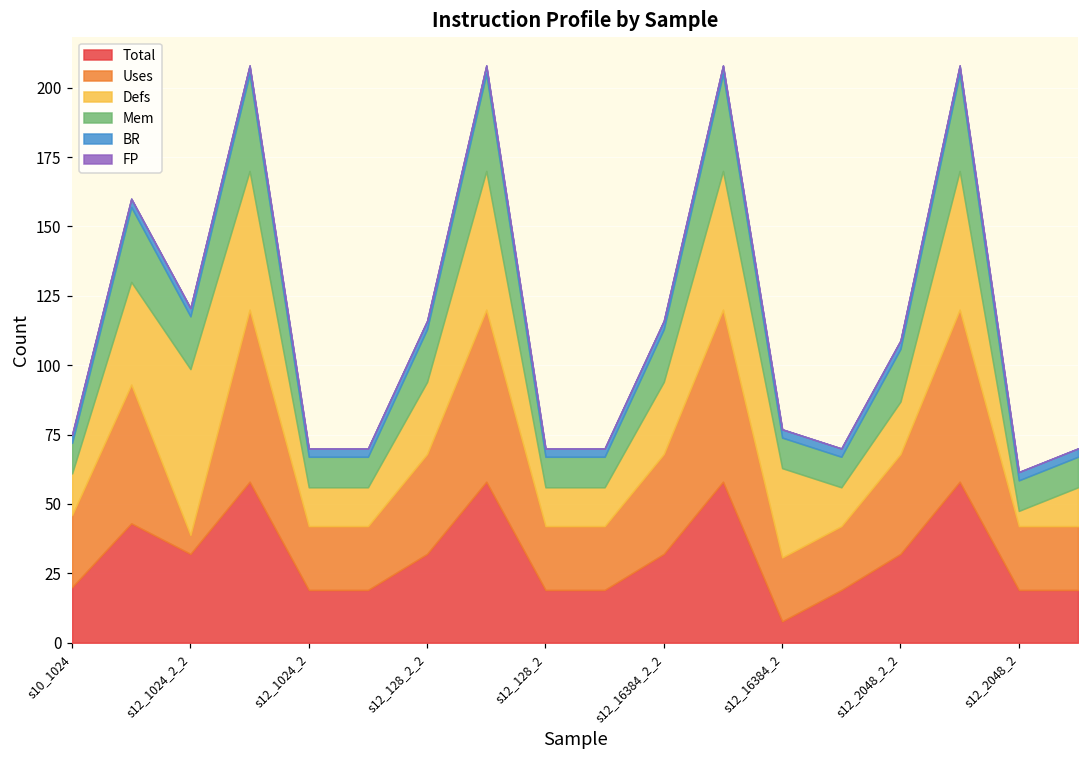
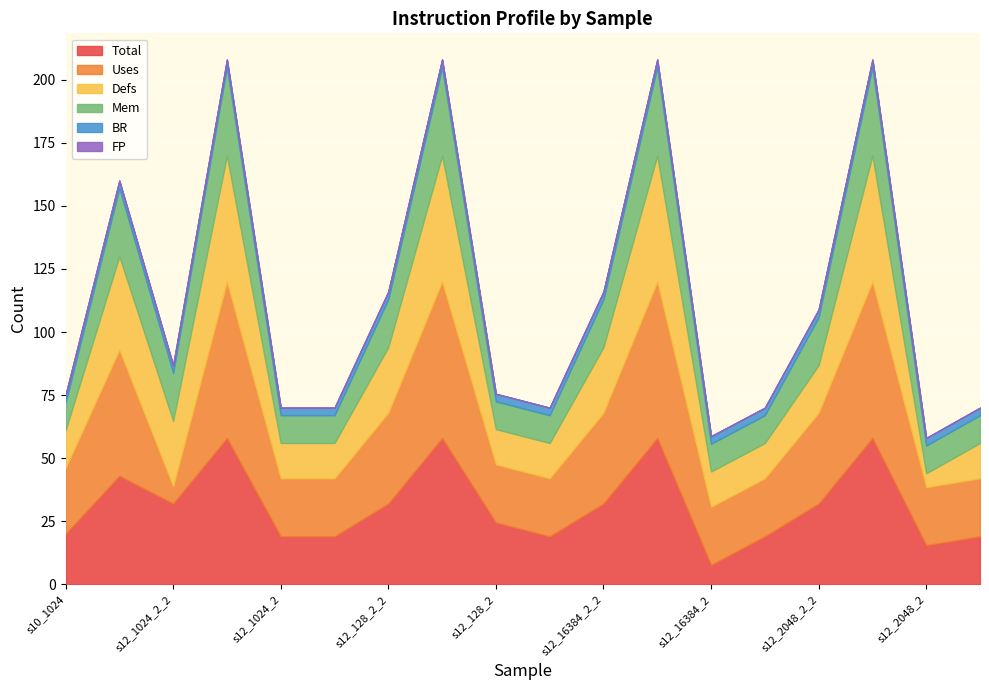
  {
    "Total": {
      "s10_1024": 20,
      "s12_1024_2_2": 32,
      "s12_1024_2": 19,
      "s12_128_2_2": 32,
-     "s12_128_2": 19,
+     "s12_128_2": 25,
      "s12_16384_2_2": 32,
      "s12_16384_2": 8,
      "s12_2048_2_2": 32,
-     "s12_2048_2": 19
+     "s12_2048_2": 16
    },
    "Uses": {
      "s10_1024": 26,
      "s12_1024_2_2": 7,
      "s12_1024_2": 23,
      "s12_128_2_2": 36,
      "s12_128_2": 23,
      "s12_16384_2_2": 36,
      "s12_16384_2": 23,
      "s12_2048_2_2": 36,
      "s12_2048_2": 23
    },
    "Defs": {
      "s10_1024": 15,
-     "s12_1024_2_2": 60,
+     "s12_1024_2_2": 26,
      "s12_1024_2": 14,
      "s12_128_2_2": 26,
      "s12_128_2": 14,
      "s12_16384_2_2": 26,
-     "s12_16384_2": 32,
+     "s12_16384_2": 14,
      "s12_2048_2_2": 19,
      "s12_2048_2": 6
    },
    "Mem": {
      "s10_1024": 11,
      "s12_1024_2_2": 19,
      "s12_1024_2": 11,
      "s12_128_2_2": 19,
      "s12_128_2": 11,
      "s12_16384_2_2": 19,
      "s12_16384_2": 11,
      "s12_2048_2_2": 19,
      "s12_2048_2": 11
    }
  }
